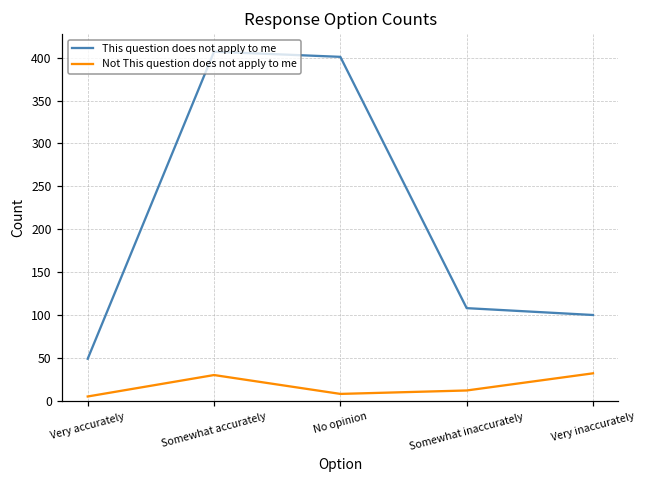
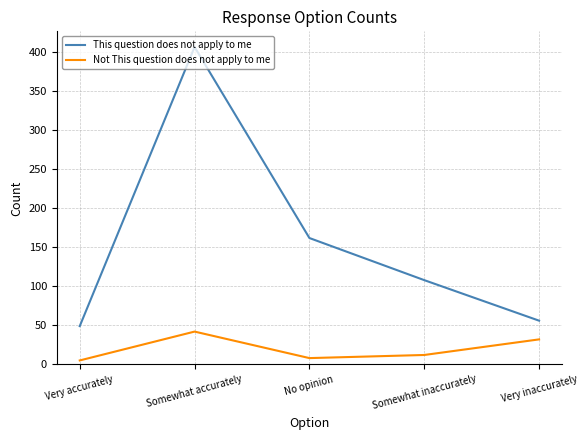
  {
    "This question does not apply to me": {
      "Very accurately": 50,
-     "No opinion": 400,
+     "No opinion": 160,
      "Somewhat inaccurately": 110,
-     "Very inaccurately": 100
+     "Very inaccurately": 60
    },
    "Not This question does not apply to me": {
      "Very accurately": 10,
-     "Somewhat accurately": 30,
+     "Somewhat accurately": 40,
      "No opinion": 10,
      "Somewhat inaccurately": 10,
      "Very inaccurately": 30
    }
  }
